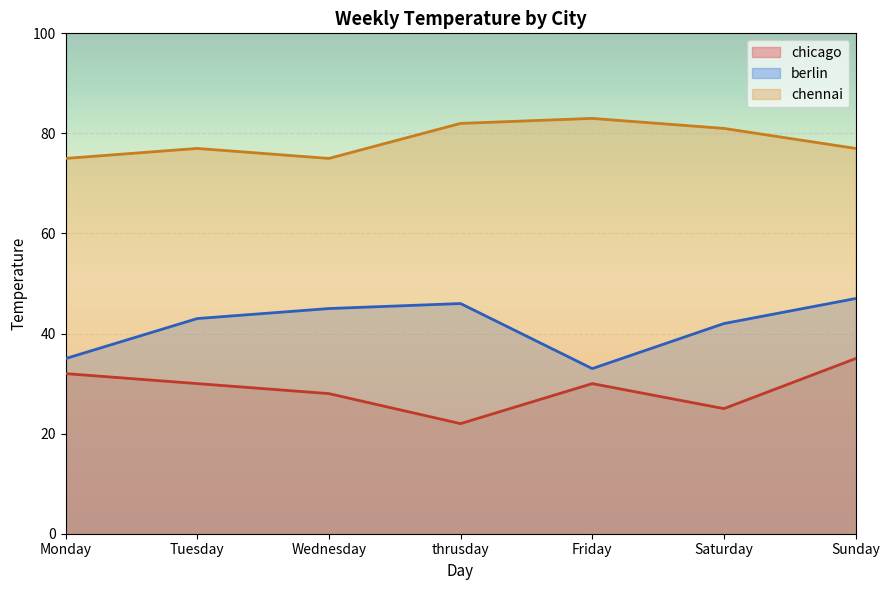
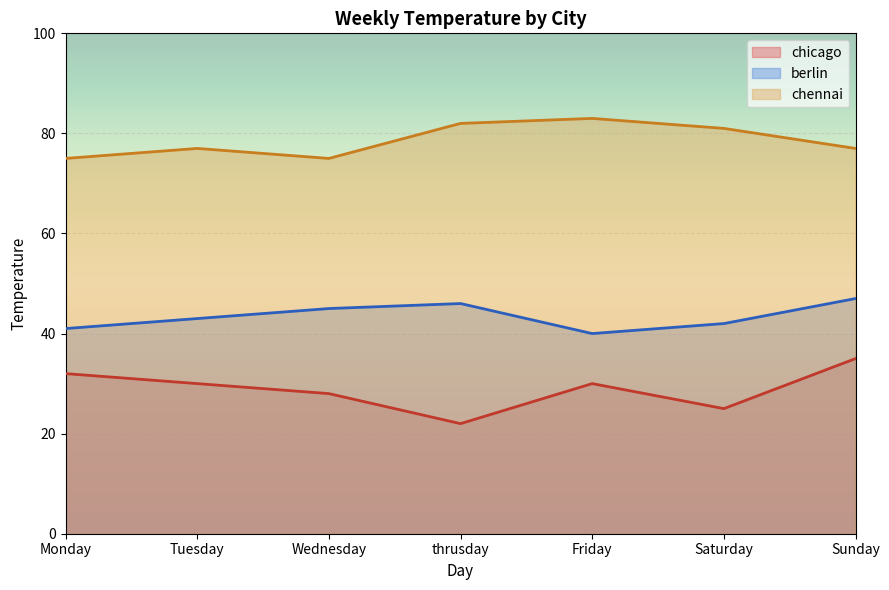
  {
    "berlin": {
-     "Monday": 35,
+     "Monday": 41,
      "Tuesday": 43,
      "Wednesday": 45,
      "thrusday": 46,
-     "Friday": 33,
+     "Friday": 40,
      "Saturday": 42,
      "Sunday": 47
    }
  }
